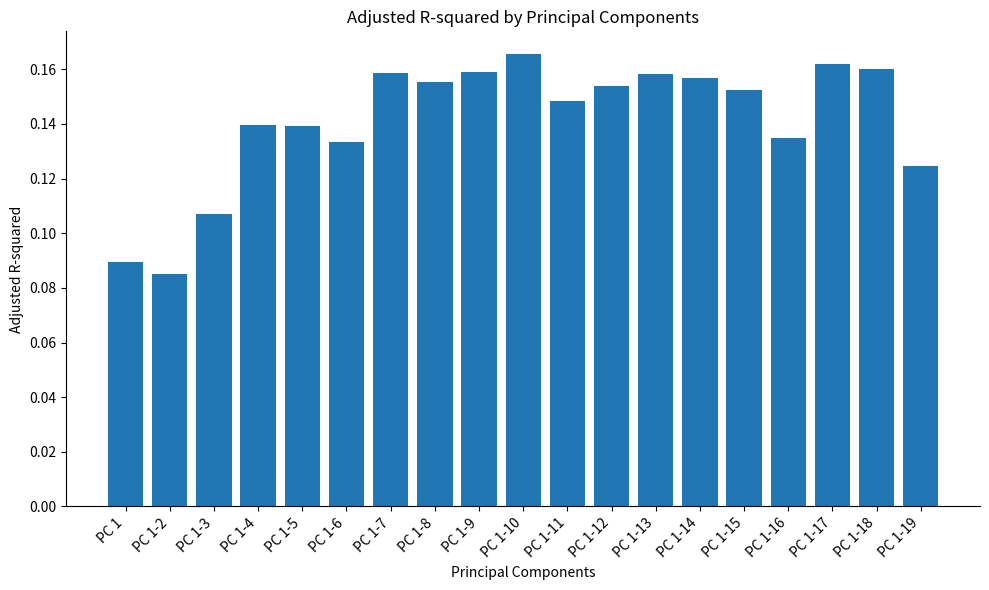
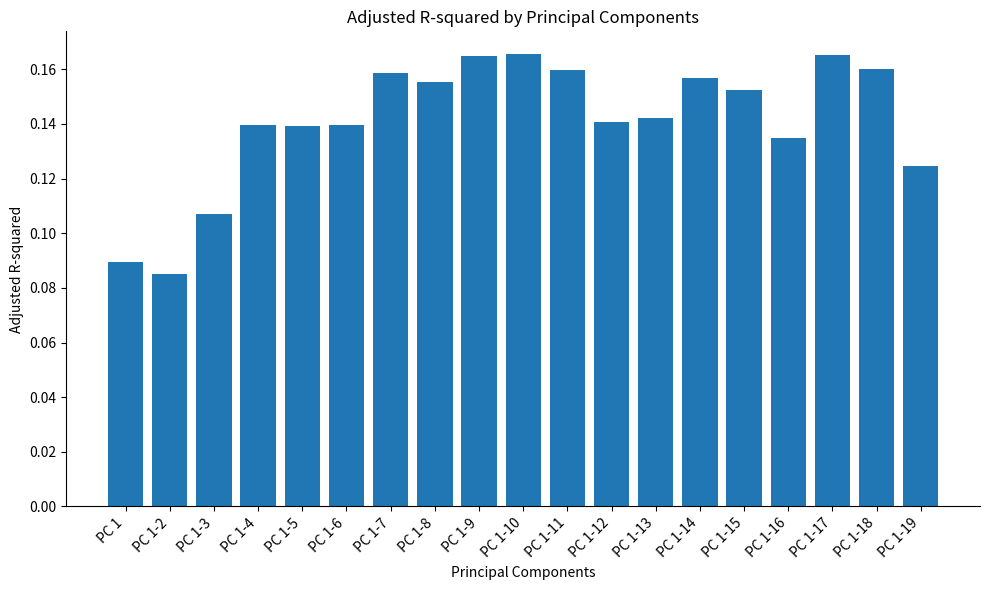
  {
    "PC 1": 0.090,
    "PC 1-2": 0.085,
    "PC 1-3": 0.107,
    "PC 1-4": 0.140,
    "PC 1-5": 0.139,
-   "PC 1-6": 0.133,
+   "PC 1-6": 0.140,
    "PC 1-7": 0.159,
    "PC 1-8": 0.155,
-   "PC 1-9": 0.159,
+   "PC 1-9": 0.165,
    "PC 1-10": 0.166,
-   "PC 1-11": 0.148,
-   "PC 1-12": 0.154,
-   "PC 1-13": 0.158,
+   "PC 1-11": 0.160,
+   "PC 1-12": 0.141,
+   "PC 1-13": 0.142,
    "PC 1-14": 0.157,
    "PC 1-15": 0.153,
    "PC 1-16": 0.135,
-   "PC 1-17": 0.162,
+   "PC 1-17": 0.165,
    "PC 1-18": 0.160,
    "PC 1-19": 0.125
  }
